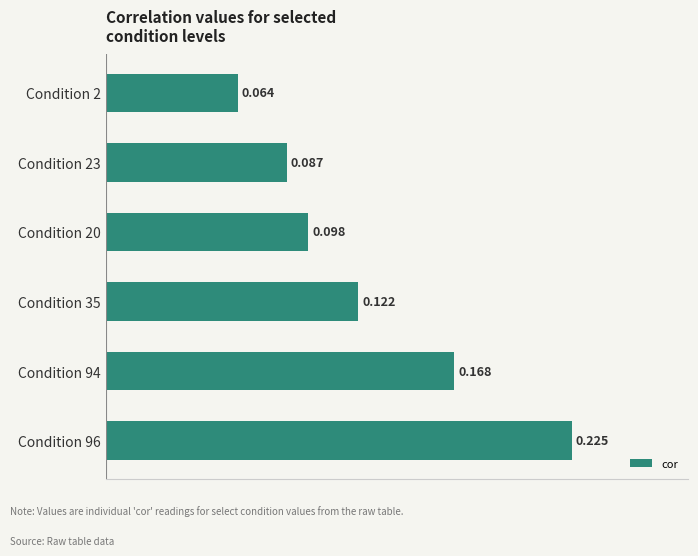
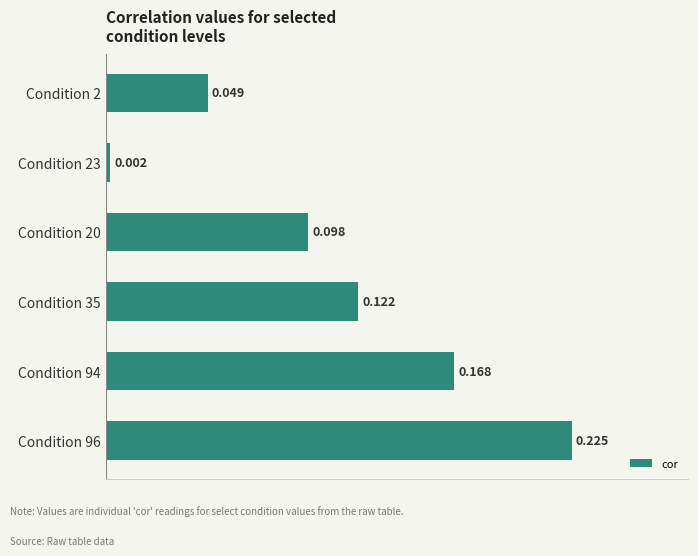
  {
-   "Condition 2": 0.064,
-   "Condition 23": 0.087,
+   "Condition 2": 0.049,
+   "Condition 23": 0.002,
    "Condition 20": 0.098,
    "Condition 35": 0.122,
    "Condition 94": 0.168,
    "Condition 96": 0.225
  }
